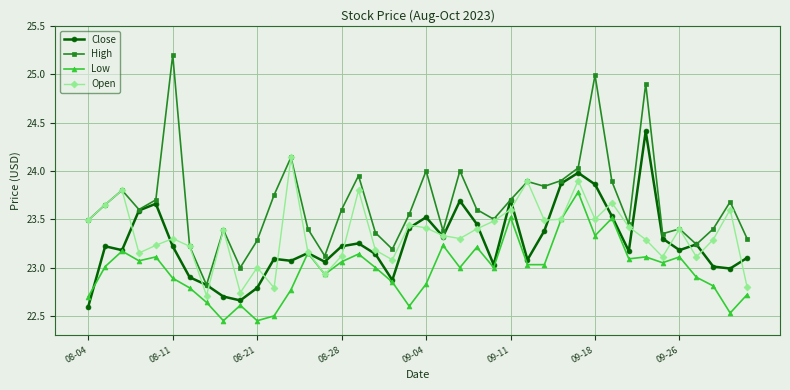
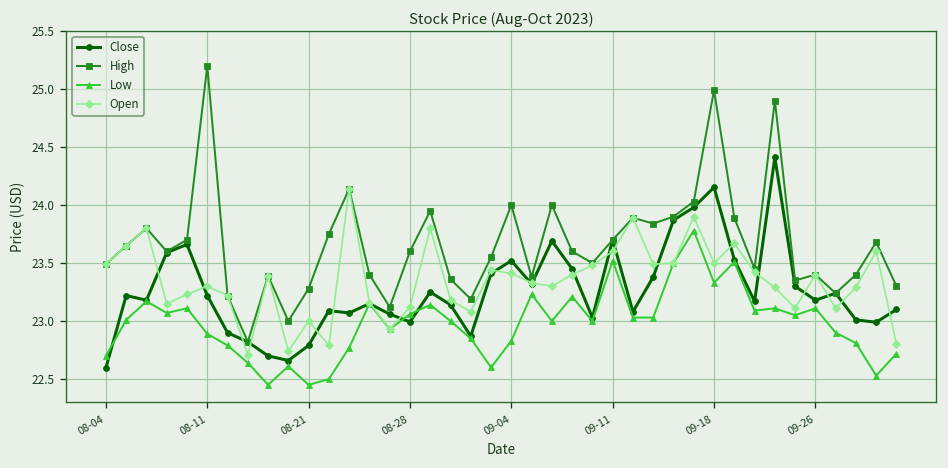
  {
    "Close": {
      "08-04": 22.6,
      "08-11": 23.2,
      "08-21": 22.8,
-     "08-28": 23.2,
+     "08-28": 23.0,
      "09-04": 23.5,
-     "09-18": 23.9,
+     "09-18": 24.2,
      "09-26": 23.2
    },
    "High": {
      "08-11": 25.2,
      "08-21": 23.3,
      "08-28": 23.6,
      "09-04": 24.0,
      "09-18": 25.0
    },
    "Low": {
      "08-04": 22.7,
      "08-11": 22.9,
      "08-21": 22.5,
      "08-28": 23.1,
      "09-04": 22.8,
      "09-11": 23.5,
      "09-18": 23.3,
      "09-26": 23.1
    },
    "Open": {
      "08-11": 23.3,
      "08-21": 23.0,
      "08-28": 23.1,
      "09-04": 23.4,
      "09-11": 23.6,
      "09-18": 23.5
    }
  }
